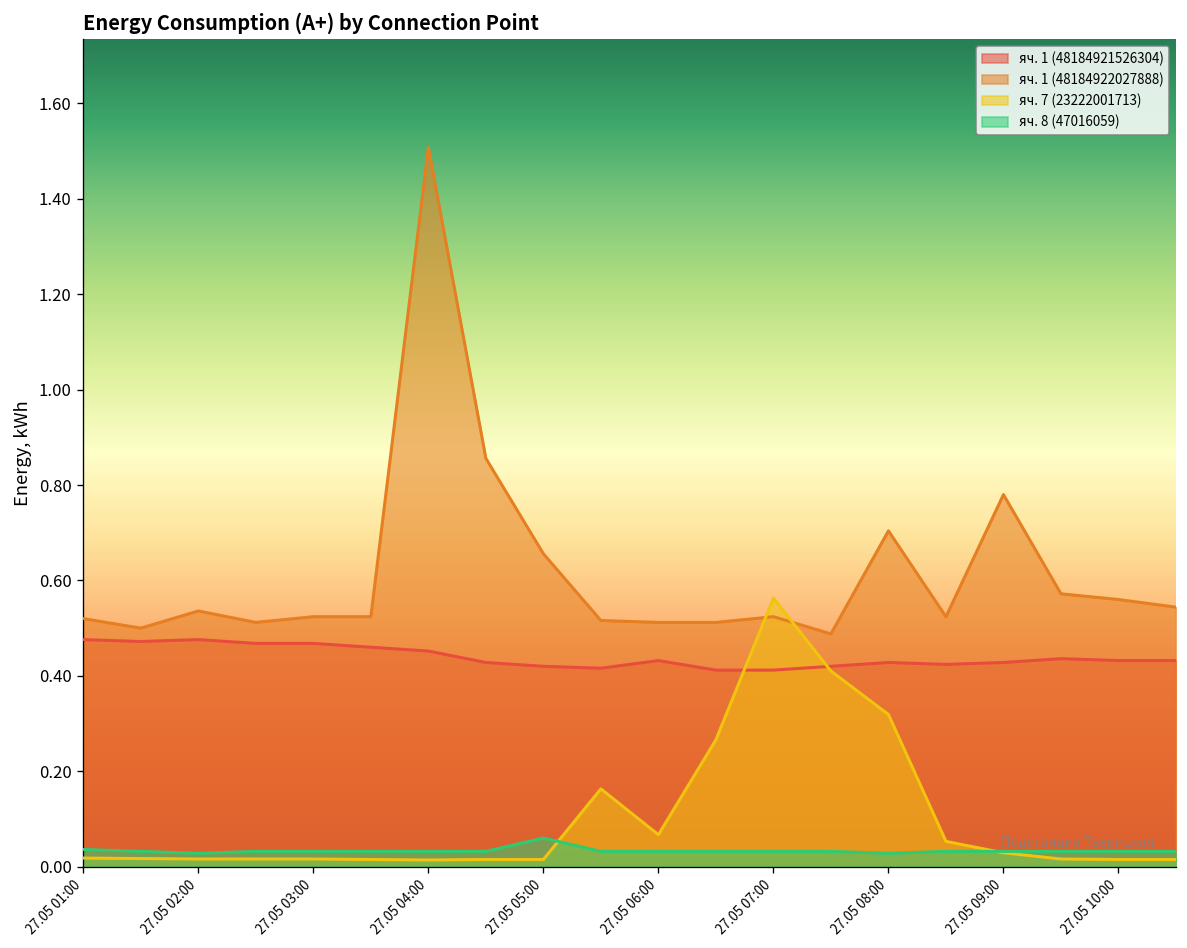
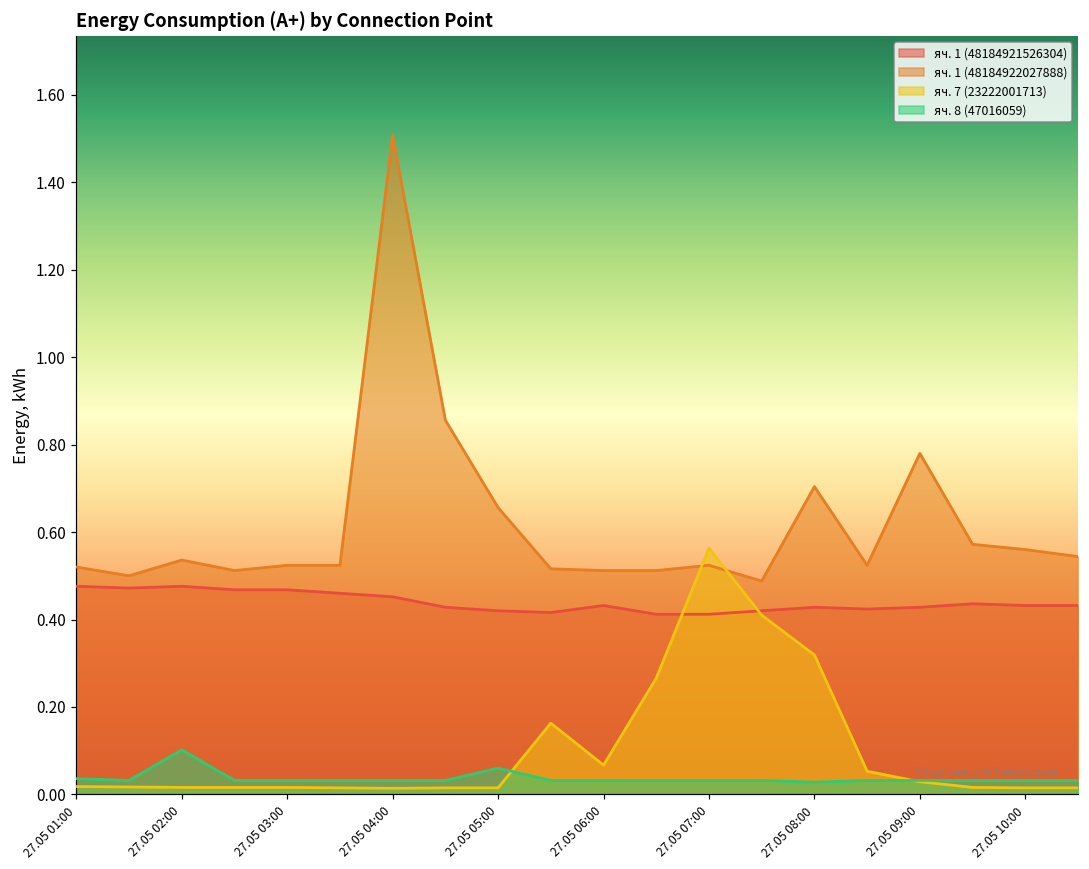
  {
    "яч. 7 (23222001713)": {
      "27.05 01:00": 0.02,
      "27.05 02:00": 0.02,
      "27.05 03:00": 0.02,
      "27.05 04:00": 0.01,
      "27.05 05:00": 0.02,
      "27.05 06:00": 0.07,
      "27.05 07:00": 0.56,
      "27.05 08:00": 0.32,
      "27.05 10:00": 0.02
    },
    "яч. 8 (47016059)": {
      "27.05 01:00": 0.04,
-     "27.05 02:00": 0.03,
+     "27.05 02:00": 0.10,
      "27.05 03:00": 0.03,
      "27.05 04:00": 0.03,
      "27.05 05:00": 0.06,
      "27.05 06:00": 0.03,
      "27.05 07:00": 0.03,
      "27.05 08:00": 0.03,
      "27.05 10:00": 0.03
    }
  }
